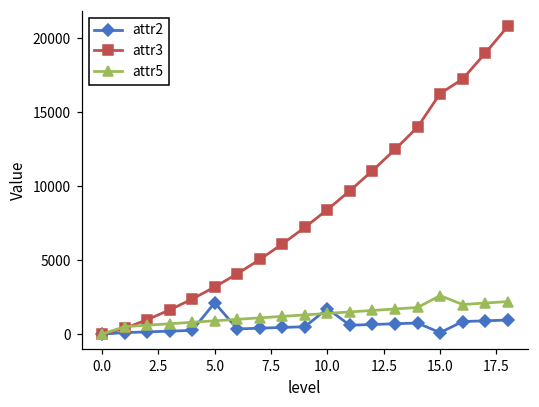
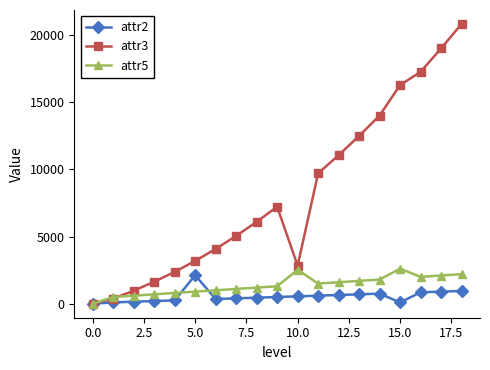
  {
    "attr2": {
      "5.0": 2100,
-     "10.0": 1700,
+     "10.0": 600,
      "15.0": 100
    },
    "attr3": {
      "5.0": 3200,
-     "10.0": 8400,
+     "10.0": 2800,
      "15.0": 16300
    },
    "attr5": {
      "5.0": 900,
-     "10.0": 1400,
+     "10.0": 2500,
      "15.0": 2600
    }
  }
